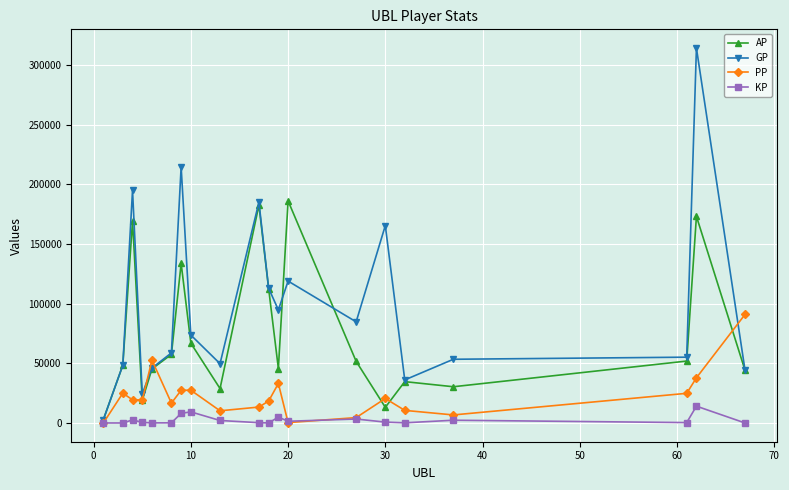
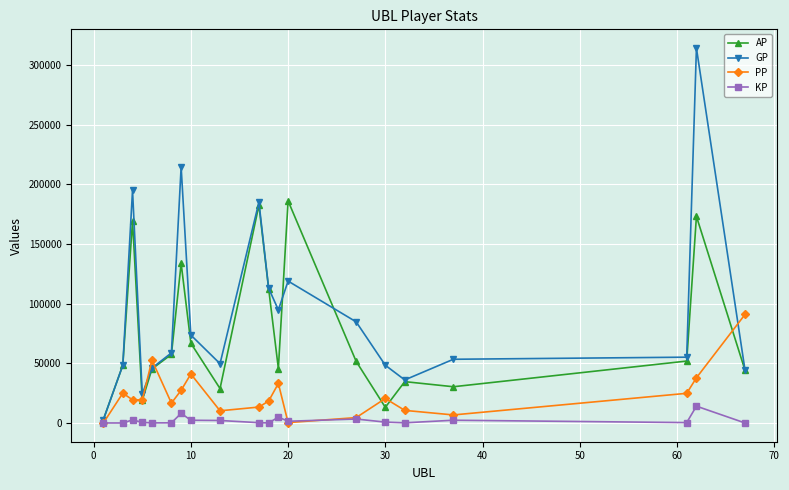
  {
    "AP": {
      "10": 67000,
      "20": 186000,
      "30": 13000
    },
    "GP": {
      "10": 74000,
      "20": 119000,
-     "30": 165000
+     "30": 48000
    },
    "PP": {
-     "10": 27000,
+     "10": 41000,
      "30": 21000
    },
    "KP": {
-     "10": 9000,
+     "10": 2000,
      "30": 1000
    }
  }
